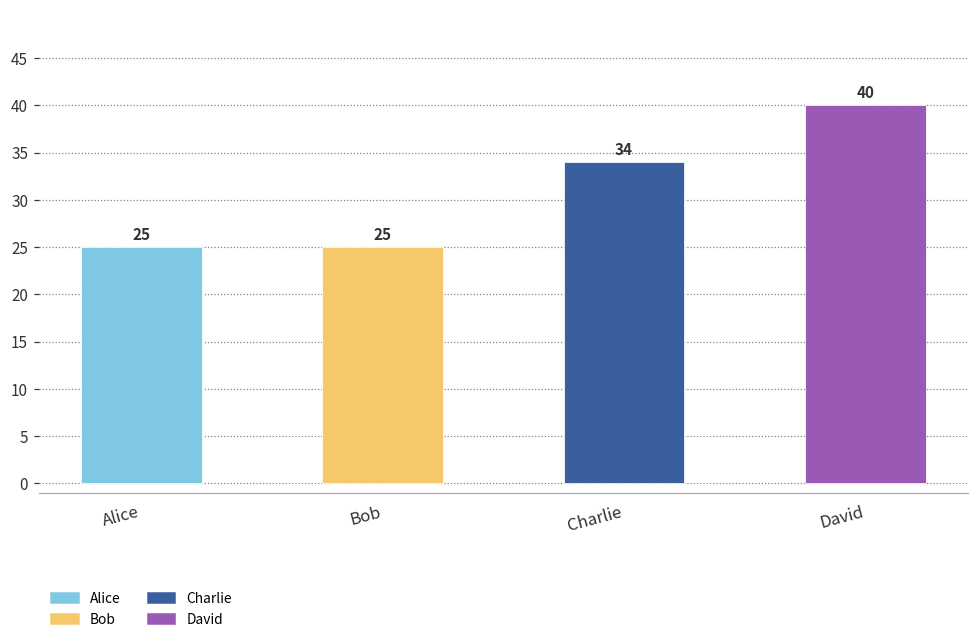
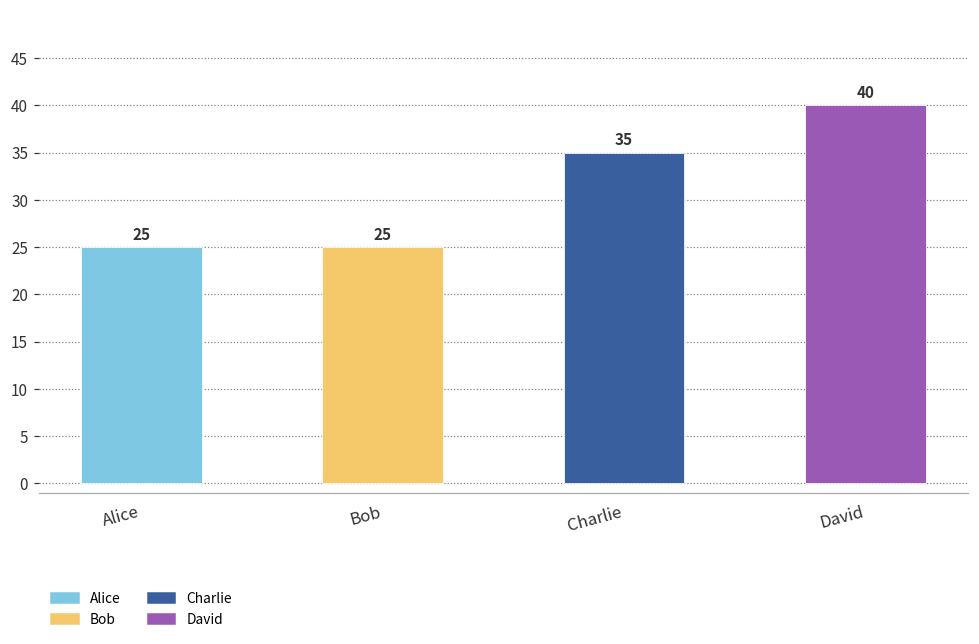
  {
    "Alice": 25,
    "Bob": 25,
-   "Charlie": 34,
+   "Charlie": 35,
    "David": 40
  }
